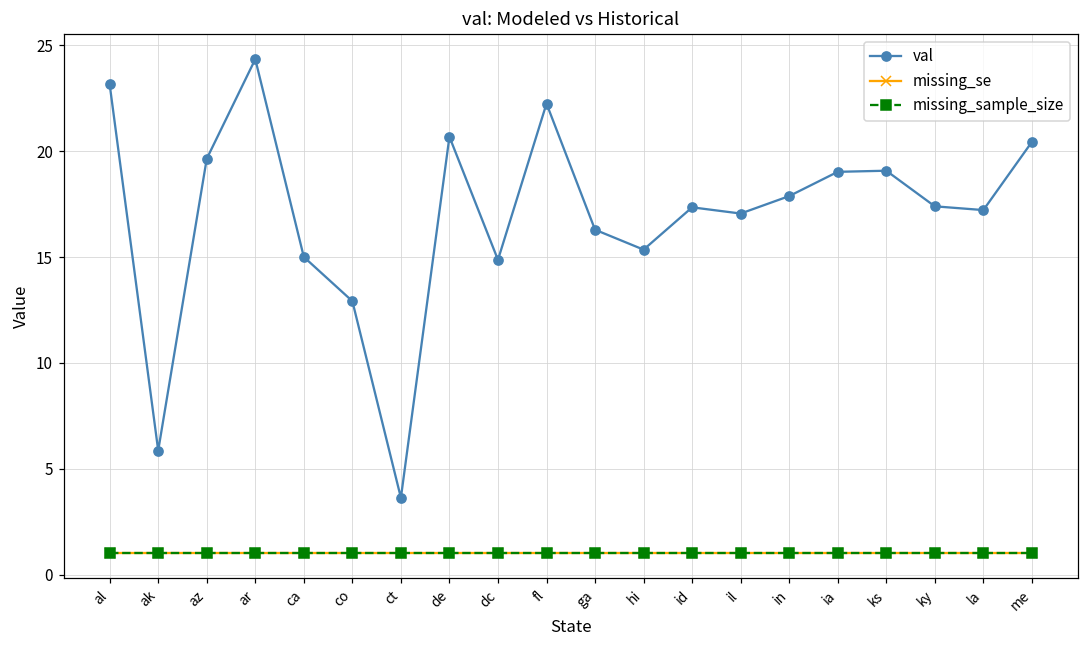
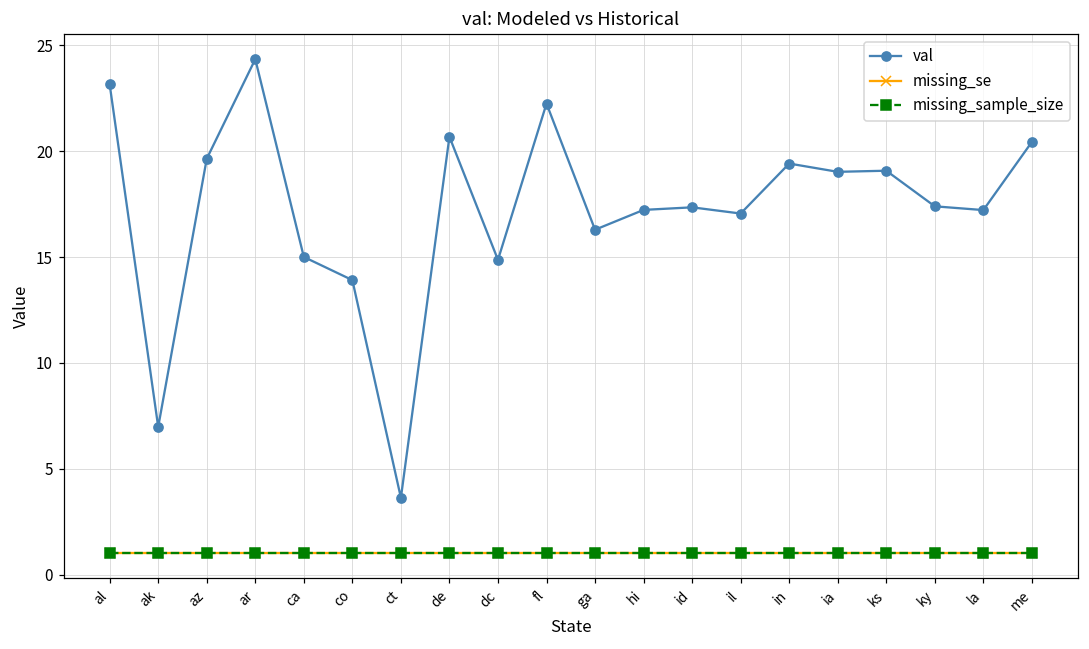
  {
    "val": {
      "al": 23.2,
-     "ak": 5.9,
+     "ak": 7.0,
      "az": 19.6,
      "ar": 24.4,
      "ca": 15.0,
-     "co": 12.9,
+     "co": 13.9,
      "ct": 3.6,
      "de": 20.7,
      "dc": 14.9,
      "fl": 22.3,
      "ga": 16.3,
-     "hi": 15.4,
+     "hi": 17.2,
      "id": 17.4,
      "il": 17.1,
-     "in": 17.9,
+     "in": 19.4,
      "ia": 19.0,
      "ks": 19.1,
      "ky": 17.4,
      "la": 17.2,
      "me": 20.4
    },
    "missing_sample_size": {
      "al": 1.0,
      "ak": 1.0,
      "az": 1.0,
      "ar": 1.0,
      "ca": 1.0,
      "co": 1.0,
      "ct": 1.0,
      "de": 1.0,
      "dc": 1.0,
      "fl": 1.0,
      "ga": 1.0,
      "hi": 1.0,
      "id": 1.0,
      "il": 1.0,
      "in": 1.0,
      "ia": 1.0,
      "ks": 1.0,
      "ky": 1.0,
      "la": 1.0,
      "me": 1.0
    }
  }
